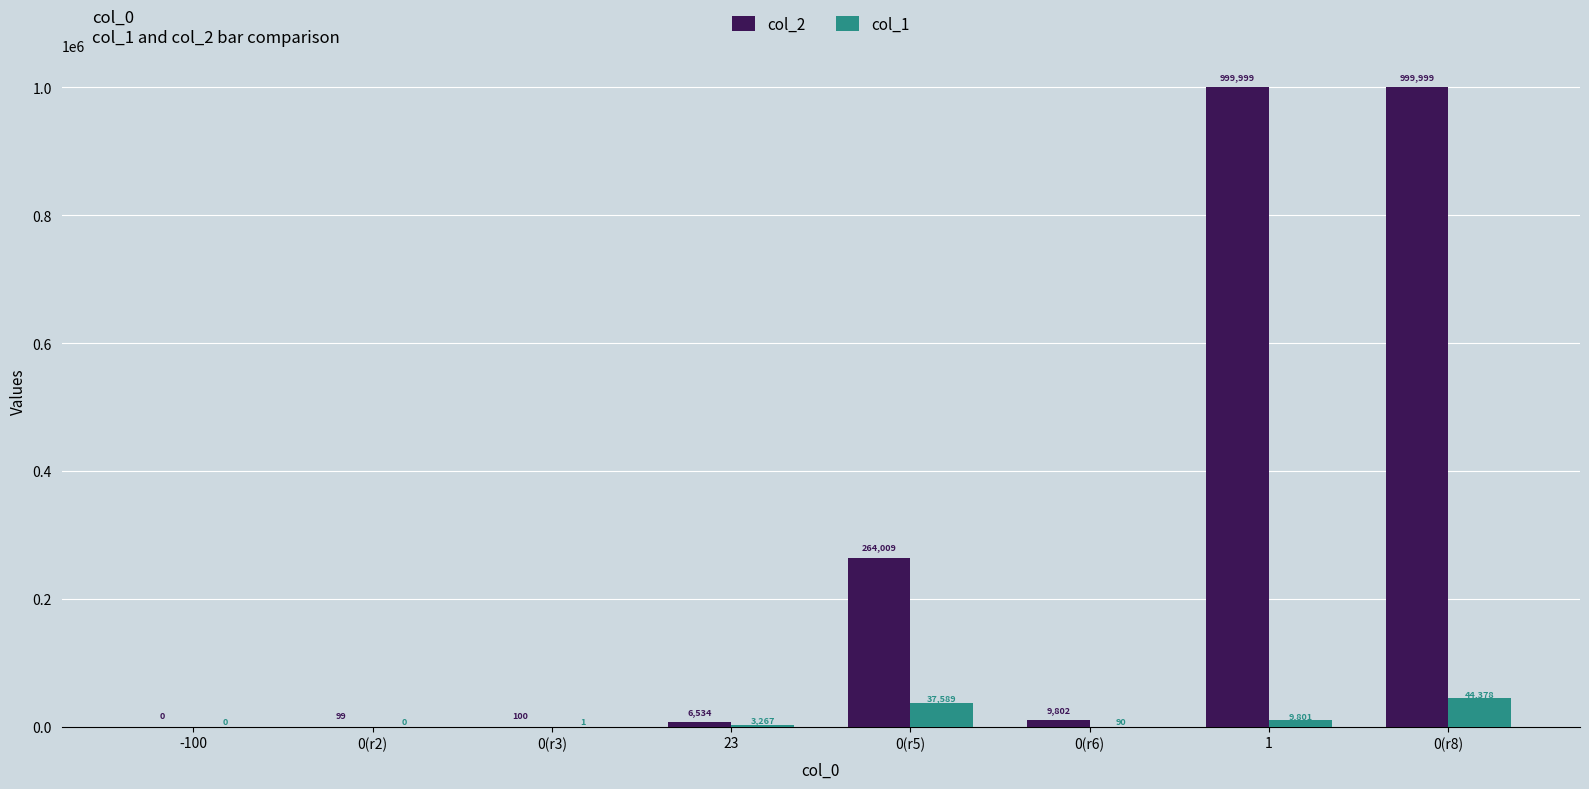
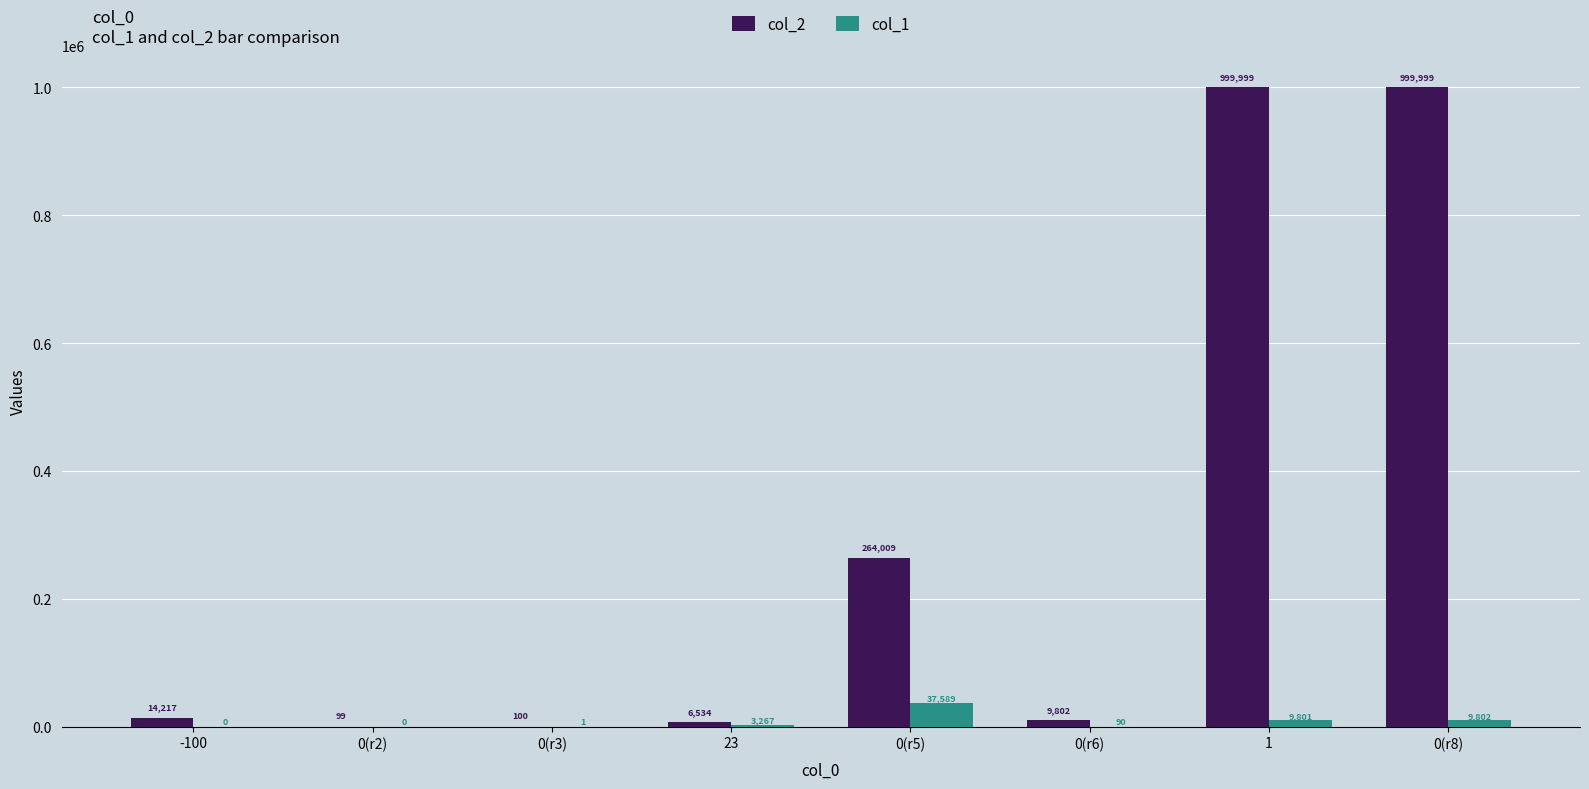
  {
    "col_2": {
-     "-100": "0",
+     "-100": "14,217",
      "0(r2)": "99",
      "0(r3)": "100",
      "23": "6,534",
      "0(r5)": "264,009",
      "0(r6)": "9,802",
      "1": "999,999",
      "0(r8)": "999,999"
    },
    "col_1": {
      "-100": "0",
      "0(r2)": "0",
      "0(r3)": "1",
      "23": "3,267",
      "0(r5)": "37,589",
      "0(r6)": "90",
      "1": "9,801",
-     "0(r8)": "44,378"
+     "0(r8)": "9,802"
    }
  }
